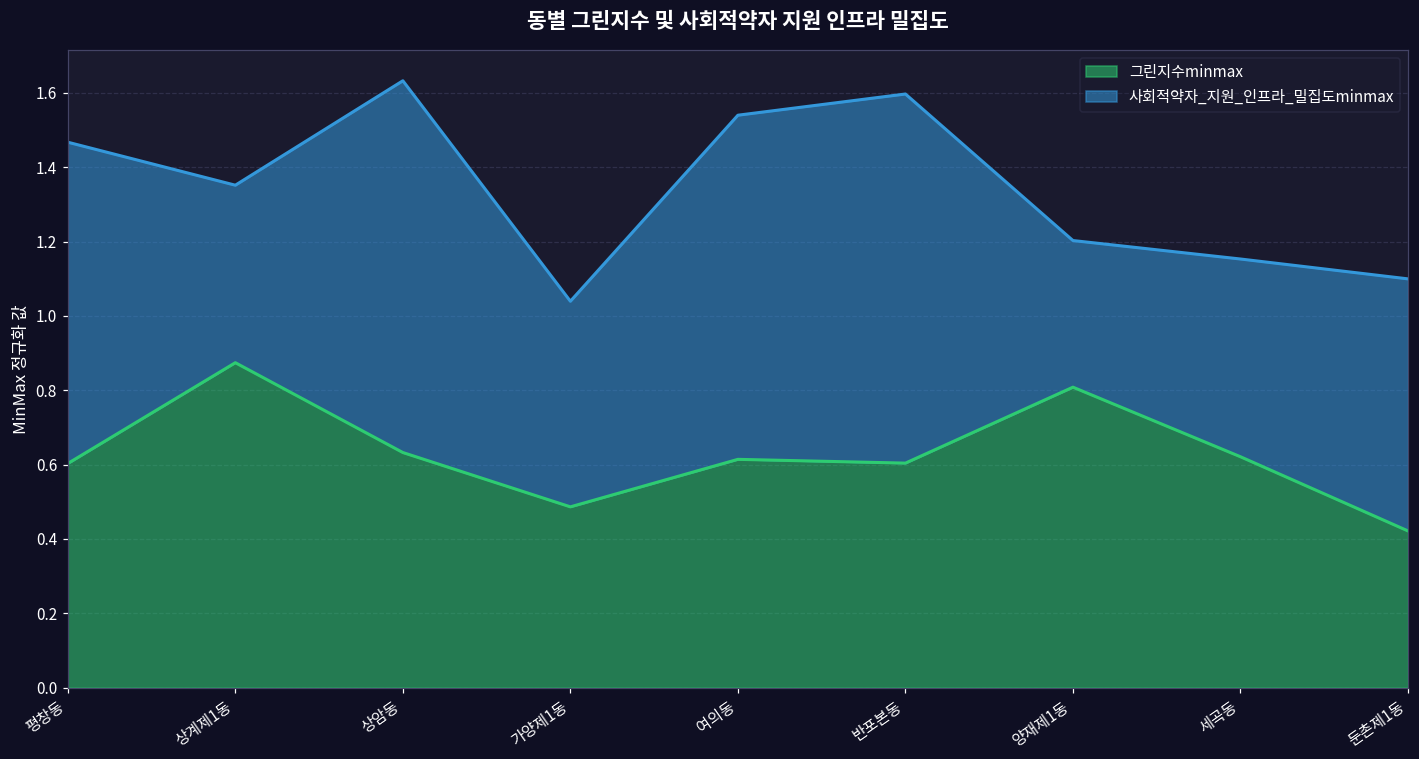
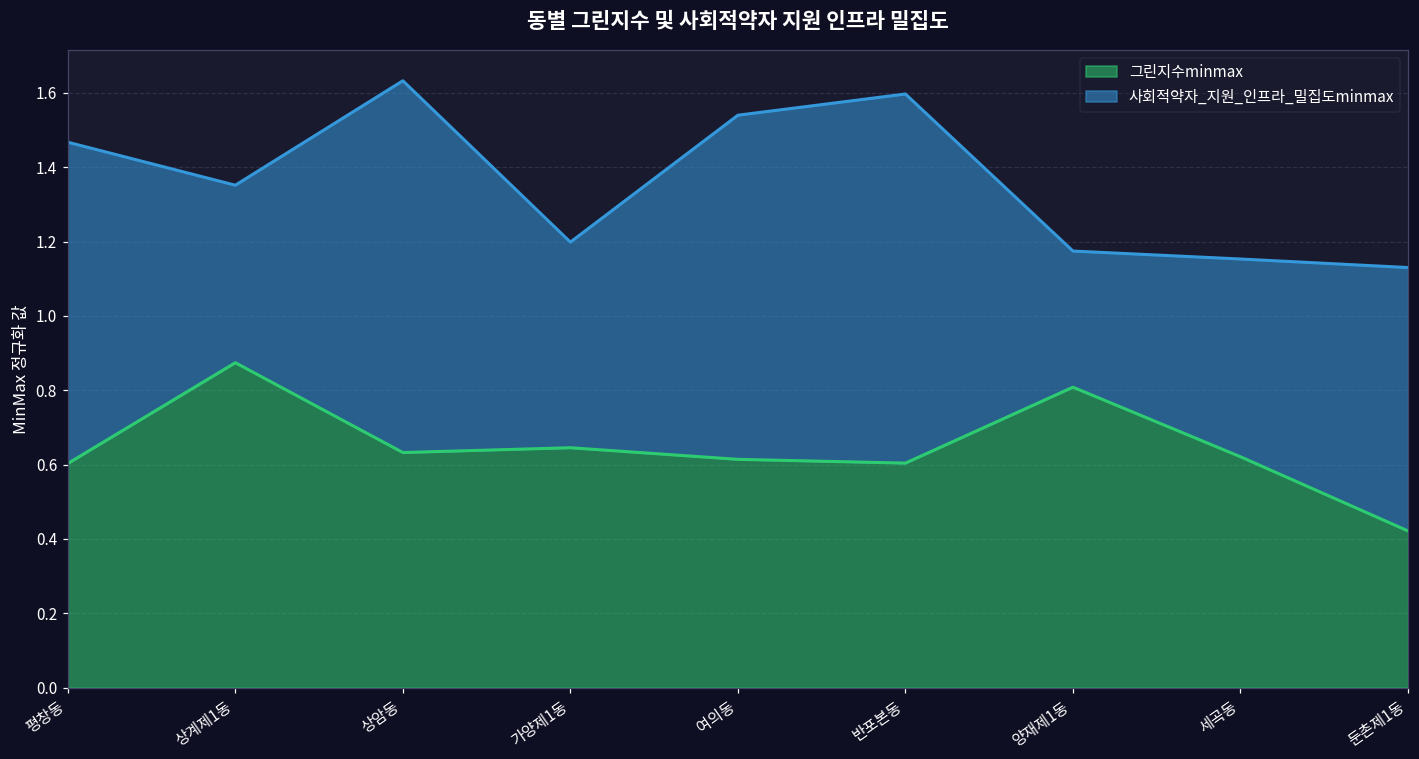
  {
    "그린지수minmax": {
      "평창동": 0.60,
      "상계제1동": 0.87,
      "상암동": 0.63,
-     "가양제1동": 0.49,
+     "가양제1동": 0.65,
      "여의동": 0.61,
      "반포본동": 0.60,
      "양재제1동": 0.81,
      "세곡동": 0.62,
      "둔촌제1동": 0.42
    },
    "사회적약자_지원_인프라_밀집도minmax": {
      "평창동": 0.86,
      "상계제1동": 0.48,
      "상암동": 1.00,
      "가양제1동": 0.55,
      "여의동": 0.93,
      "반포본동": 0.99,
-     "양재제1동": 0.39,
+     "양재제1동": 0.37,
      "세곡동": 0.53,
-     "둔촌제1동": 0.68
+     "둔촌제1동": 0.71
    }
  }
